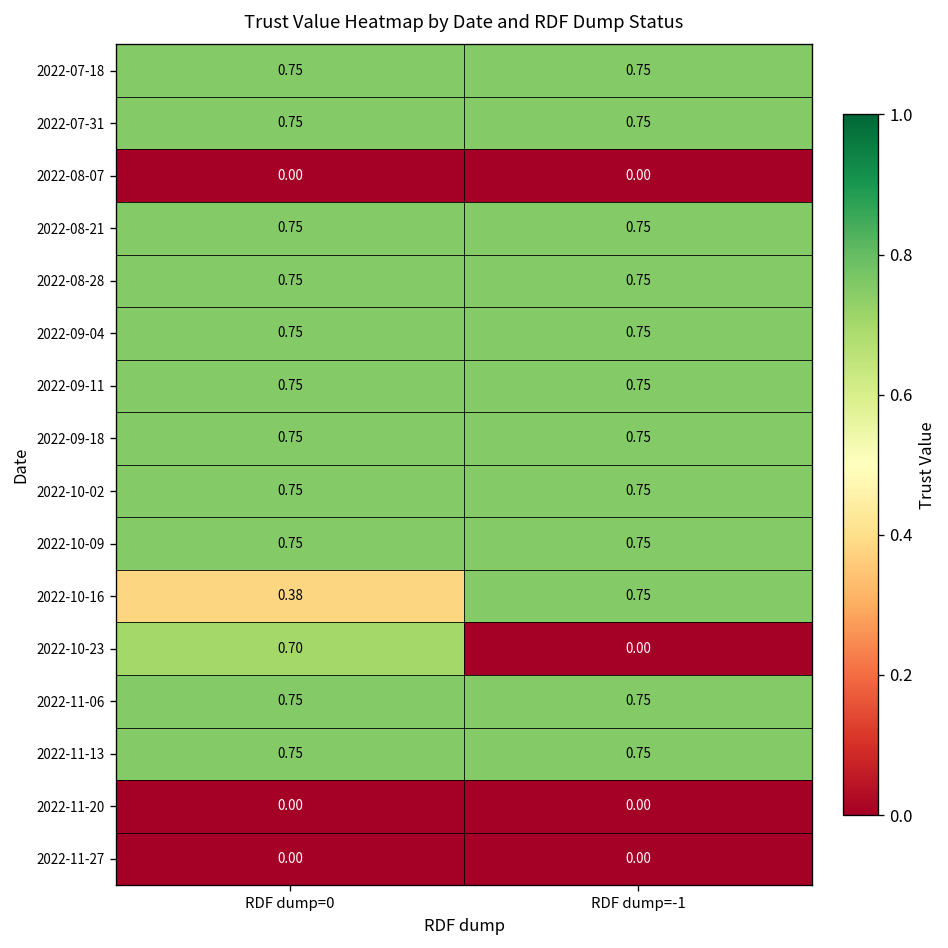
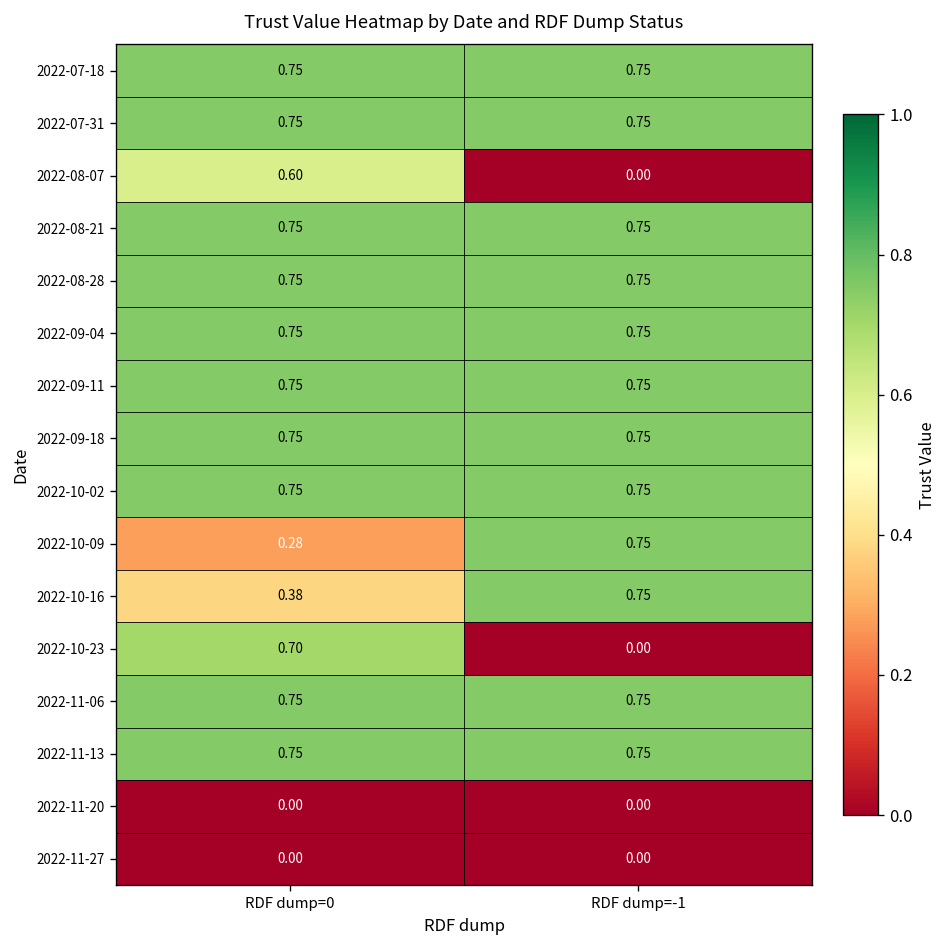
  {
    "2022-07-18": {
      "RDF dump=0": 0.75,
      "RDF dump=-1": 0.75
    },
    "2022-07-31": {
      "RDF dump=0": 0.75,
      "RDF dump=-1": 0.75
    },
    "2022-08-07": {
-     "RDF dump=0": 0.00,
+     "RDF dump=0": 0.60,
      "RDF dump=-1": 0.00
    },
    "2022-08-21": {
      "RDF dump=0": 0.75,
      "RDF dump=-1": 0.75
    },
    "2022-08-28": {
      "RDF dump=0": 0.75,
      "RDF dump=-1": 0.75
    },
    "2022-09-04": {
      "RDF dump=0": 0.75,
      "RDF dump=-1": 0.75
    },
    "2022-09-11": {
      "RDF dump=0": 0.75,
      "RDF dump=-1": 0.75
    },
    "2022-09-18": {
      "RDF dump=0": 0.75,
      "RDF dump=-1": 0.75
    },
    "2022-10-02": {
      "RDF dump=0": 0.75,
      "RDF dump=-1": 0.75
    },
    "2022-10-09": {
-     "RDF dump=0": 0.75,
+     "RDF dump=0": 0.28,
      "RDF dump=-1": 0.75
    },
    "2022-10-16": {
      "RDF dump=0": 0.38,
      "RDF dump=-1": 0.75
    },
    "2022-10-23": {
      "RDF dump=0": 0.70,
      "RDF dump=-1": 0.00
    },
    "2022-11-06": {
      "RDF dump=0": 0.75,
      "RDF dump=-1": 0.75
    },
    "2022-11-13": {
      "RDF dump=0": 0.75,
      "RDF dump=-1": 0.75
    },
    "2022-11-20": {
      "RDF dump=0": 0.00,
      "RDF dump=-1": 0.00
    },
    "2022-11-27": {
      "RDF dump=0": 0.00,
      "RDF dump=-1": 0.00
    }
  }
